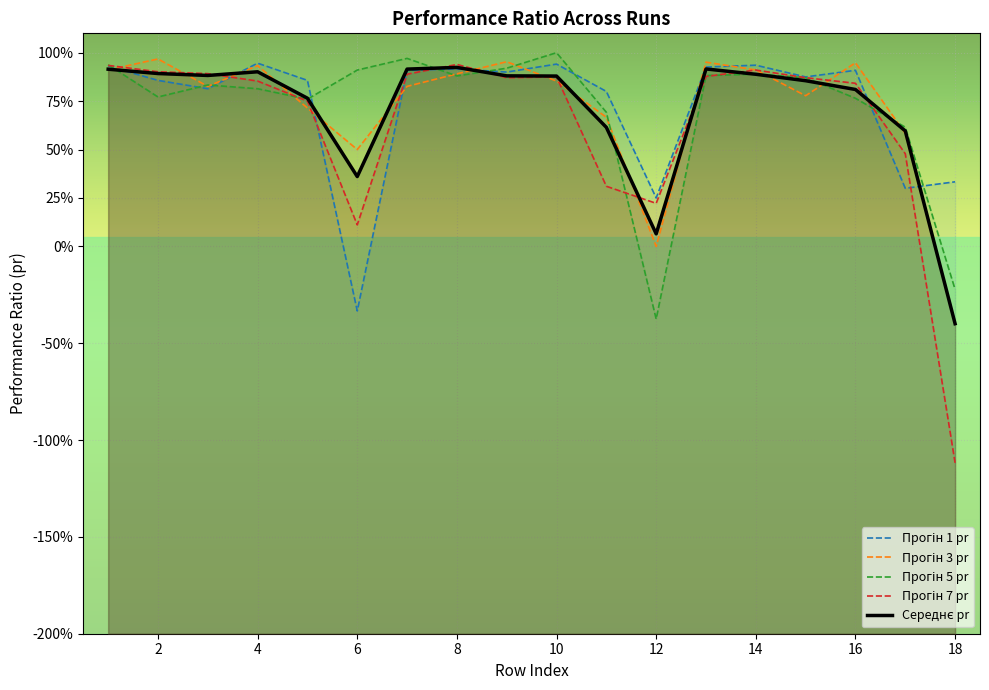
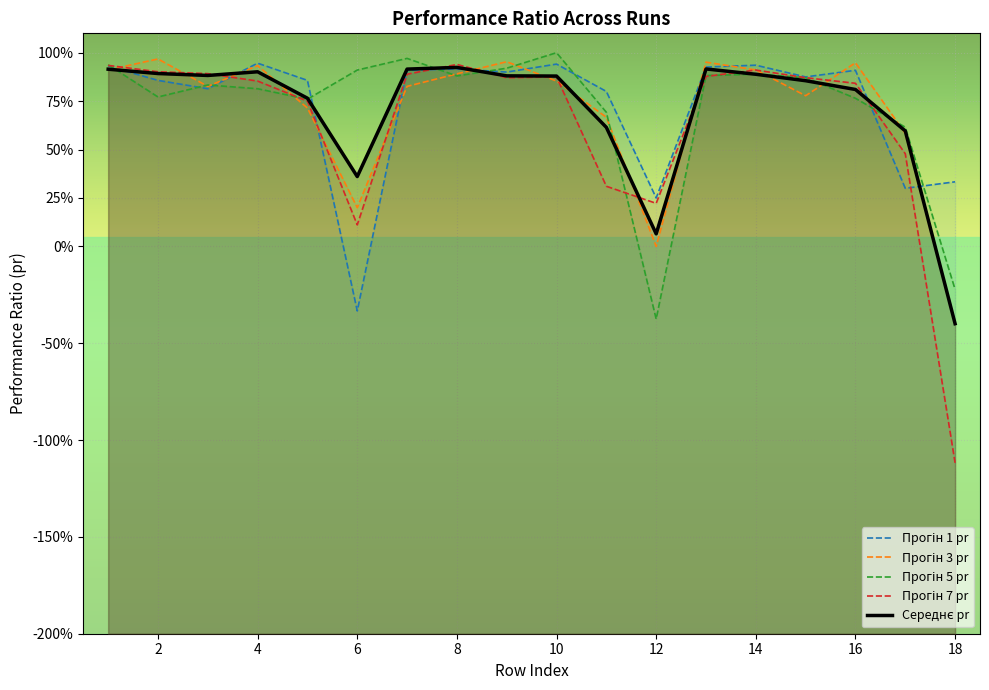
  {
    "Прогін 1 pr": {
      "2": "86%",
      "10": "94%",
      "12": "25%",
      "14": "94%",
      "16": "91%",
      "18": "33%"
    },
    "Прогін 3 pr": {
      "2": "97%",
-     "6": "50%",
+     "6": "20%",
      "10": "85%",
      "16": "95%"
    },
    "Прогін 5 pr": {
      "2": "77%",
      "4": "81%",
      "6": "91%",
      "10": "100%",
      "16": "76%"
    },
    "Прогін 7 pr": {
      "4": "85%",
      "6": "11%",
      "8": "94%",
      "12": "22%",
      "16": "84%"
    },
    "Середнє pr": {
      "4": "90%",
      "6": "36%",
      "12": "6%",
      "16": "81%"
    }
  }
